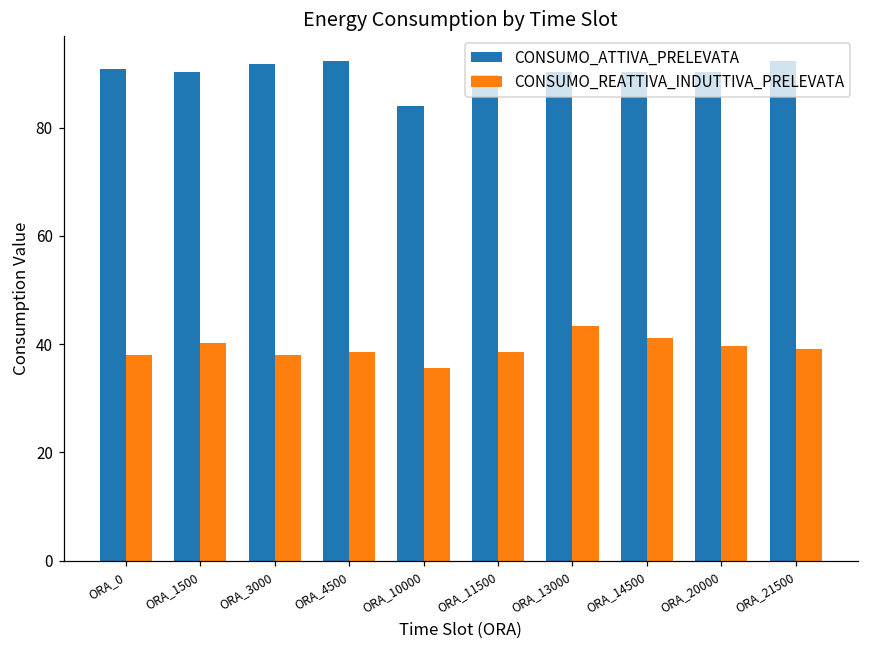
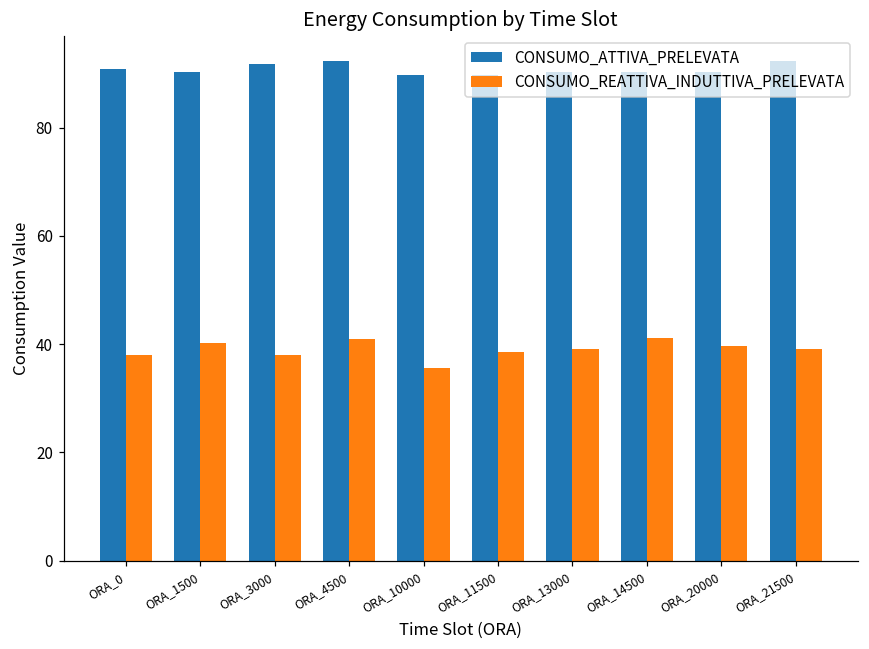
  {
    "CONSUMO_ATTIVA_PRELEVATA": {
      "ORA_0": 91,
      "ORA_1500": 90,
      "ORA_3000": 92,
      "ORA_4500": 92,
-     "ORA_10000": 84
+     "ORA_10000": 90
    },
    "CONSUMO_REATTIVA_INDUTTIVA_PRELEVATA": {
      "ORA_0": 38,
      "ORA_1500": 40,
      "ORA_3000": 38,
-     "ORA_4500": 39,
+     "ORA_4500": 41,
      "ORA_10000": 36,
      "ORA_11500": 39,
-     "ORA_13000": 43,
+     "ORA_13000": 39,
      "ORA_14500": 41,
      "ORA_20000": 40,
      "ORA_21500": 39
    }
  }
